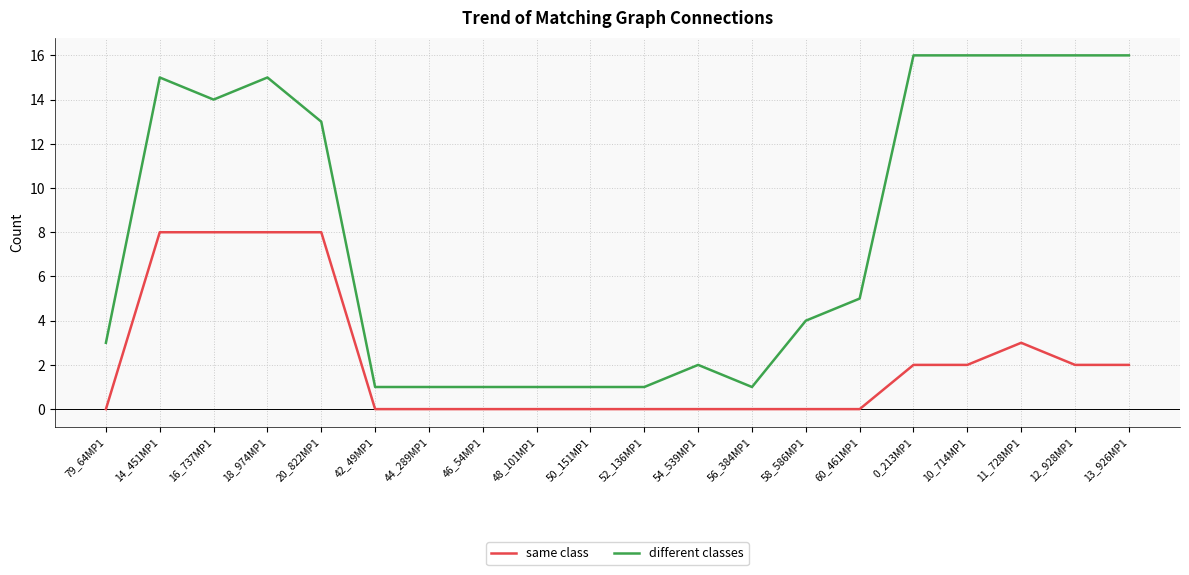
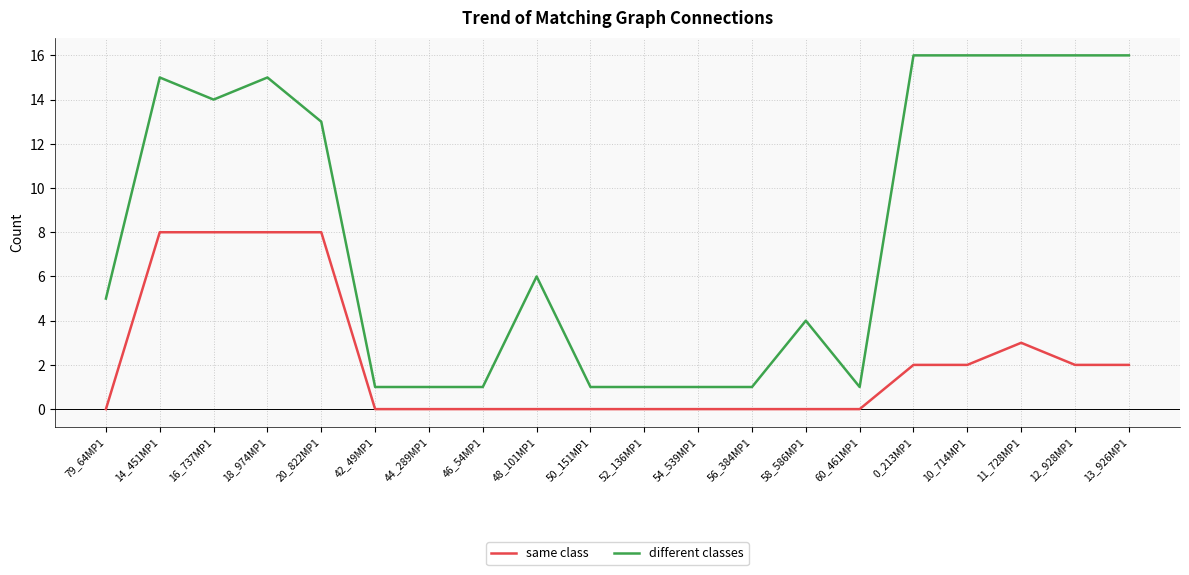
  {
    "same class": {
      "79_64MP1": 0,
      "14_451MP1": 8,
      "16_737MP1": 8,
      "18_974MP1": 8,
      "20_822MP1": 8,
      "42_49MP1": 0,
      "44_289MP1": 0,
      "46_54MP1": 0,
      "48_101MP1": 0,
      "50_151MP1": 0,
      "52_136MP1": 0,
      "54_539MP1": 0,
      "56_384MP1": 0,
      "58_586MP1": 0,
      "60_461MP1": 0,
      "0_213MP1": 2,
      "10_714MP1": 2,
      "11_728MP1": 3,
      "12_928MP1": 2,
      "13_926MP1": 2
    },
    "different classes": {
-     "79_64MP1": 3,
+     "79_64MP1": 5,
      "14_451MP1": 15,
      "16_737MP1": 14,
      "18_974MP1": 15,
      "20_822MP1": 13,
      "42_49MP1": 1,
      "44_289MP1": 1,
      "46_54MP1": 1,
-     "48_101MP1": 1,
+     "48_101MP1": 6,
      "50_151MP1": 1,
      "52_136MP1": 1,
-     "54_539MP1": 2,
+     "54_539MP1": 1,
      "56_384MP1": 1,
      "58_586MP1": 4,
-     "60_461MP1": 5,
+     "60_461MP1": 1,
      "0_213MP1": 16,
      "10_714MP1": 16,
      "11_728MP1": 16,
      "12_928MP1": 16,
      "13_926MP1": 16
    }
  }
